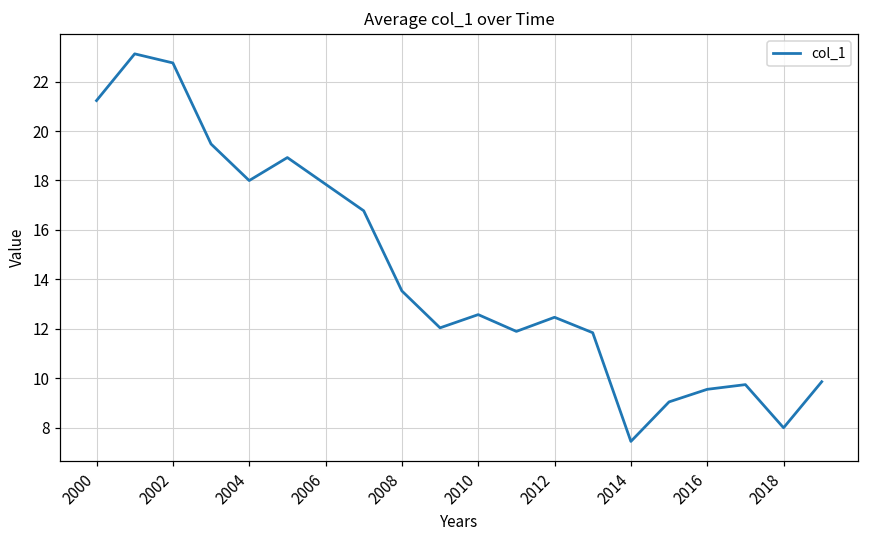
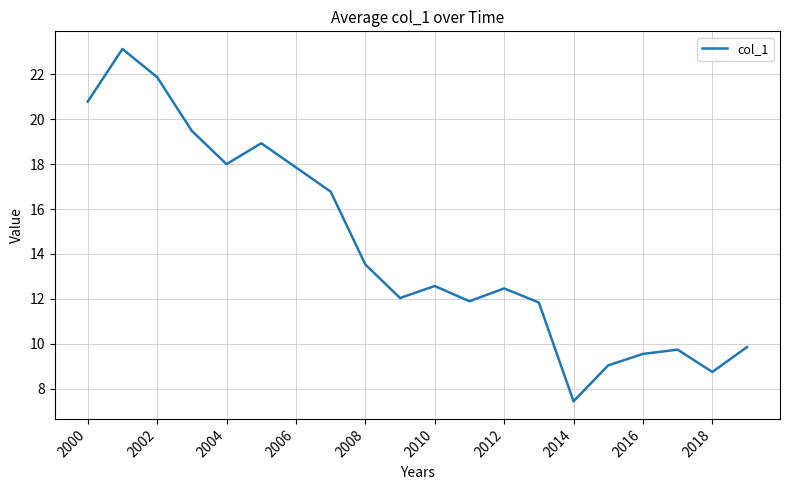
  {
-   "2000": 21.2,
-   "2002": 22.8,
+   "2000": 20.8,
+   "2002": 21.9,
    "2004": 18.0,
    "2006": 17.8,
    "2008": 13.5,
    "2010": 12.6,
    "2012": 12.5,
    "2014": 7.4,
    "2016": 9.6,
-   "2018": 8.0
+   "2018": 8.7
  }
